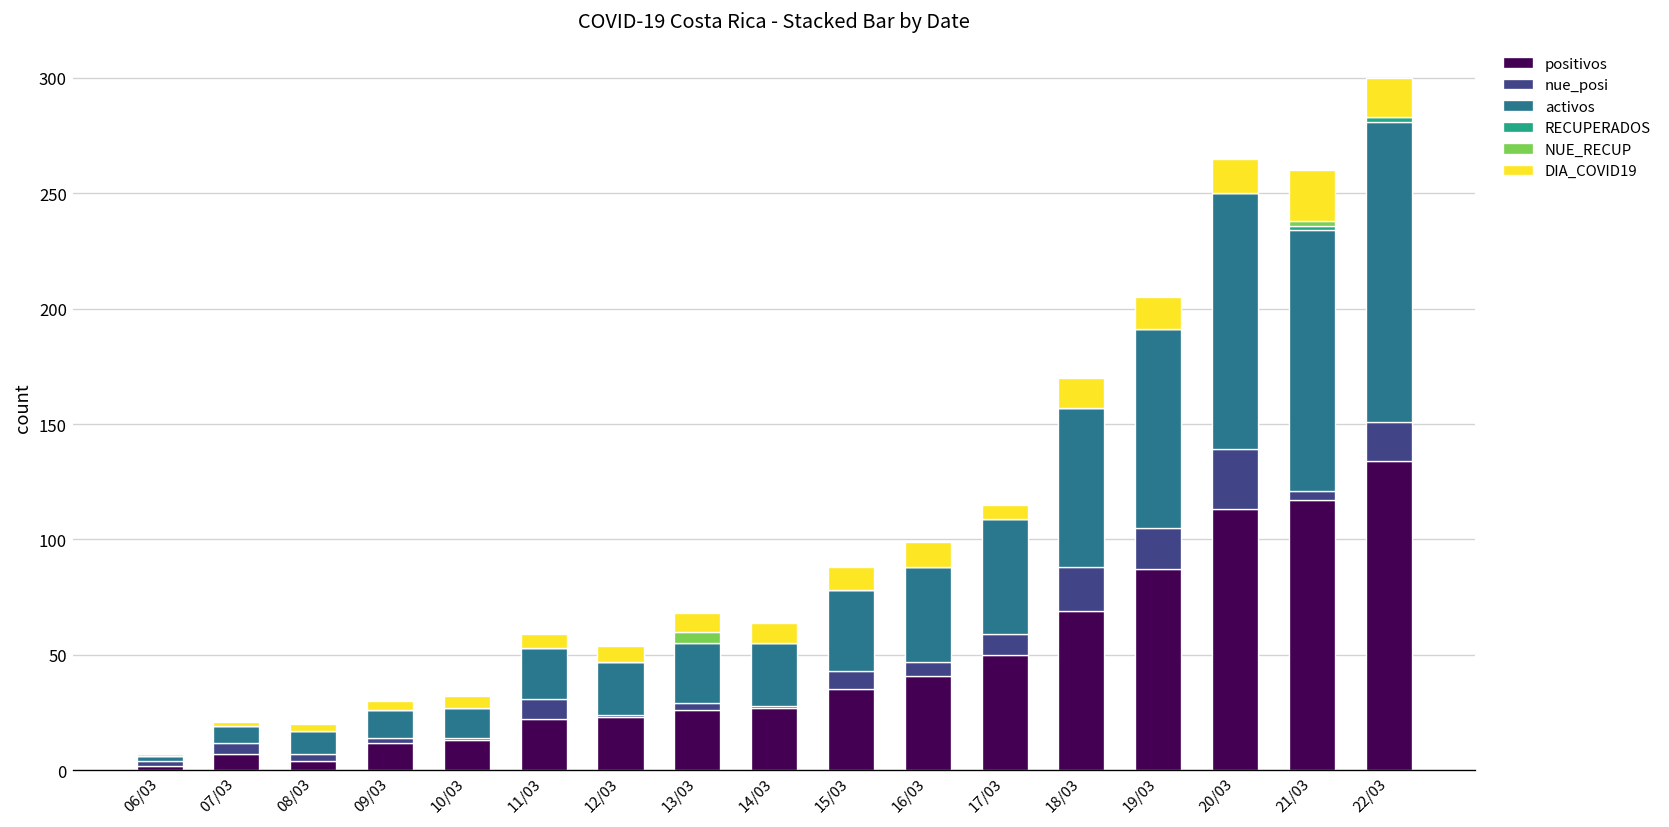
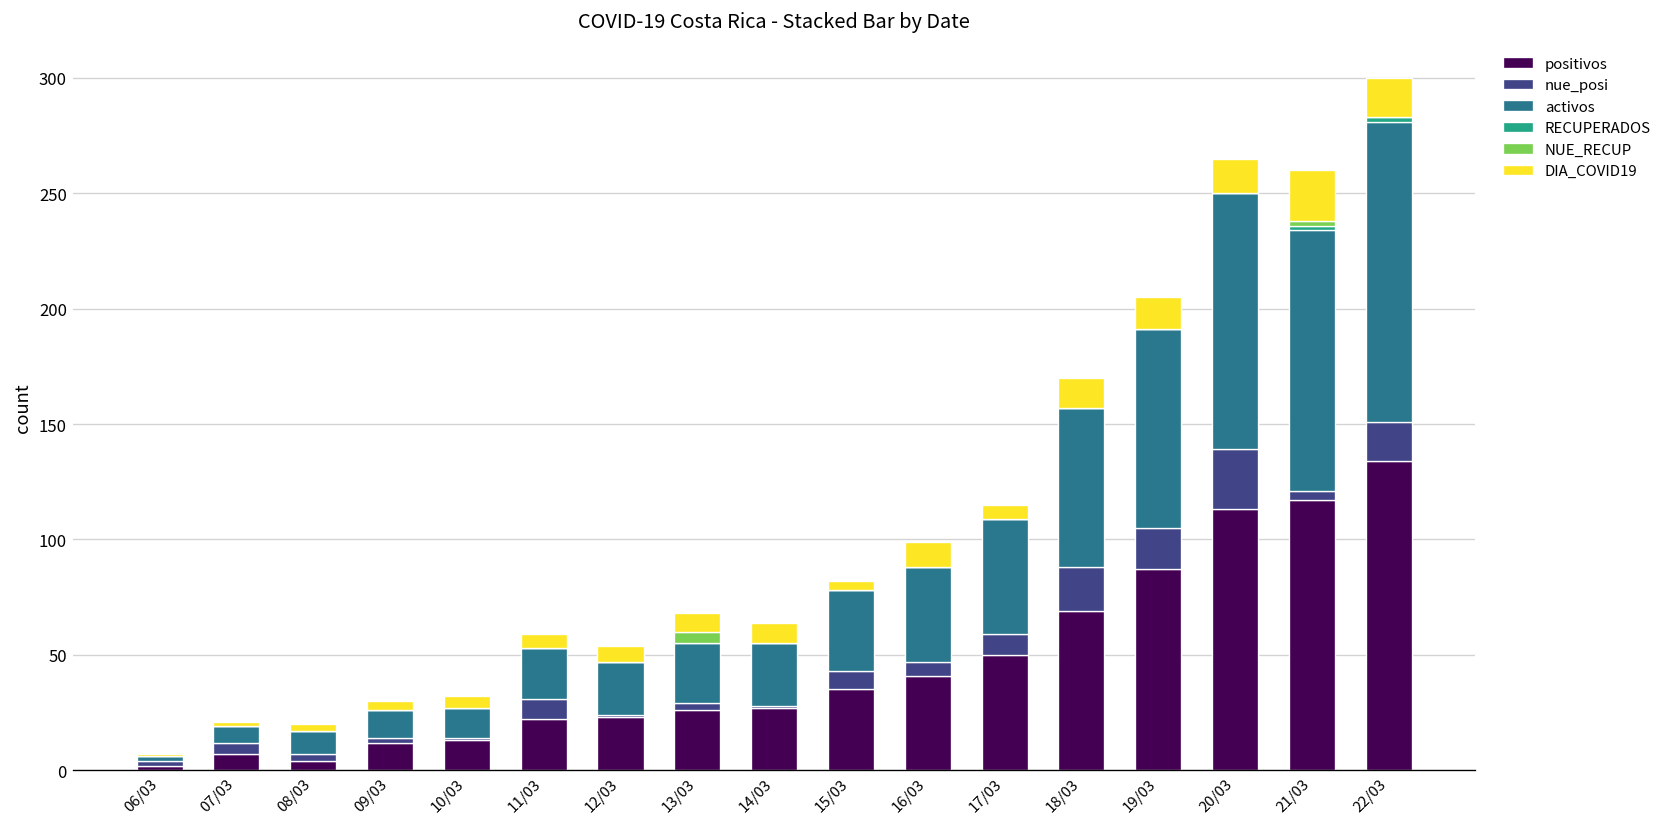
  {
    "positivos": {
      "06/03": 2,
      "07/03": 7,
      "08/03": 4,
      "09/03": 12,
      "10/03": 13,
      "11/03": 22,
      "12/03": 23,
      "13/03": 26,
      "14/03": 27,
      "15/03": 35,
      "16/03": 41,
      "17/03": 50,
      "18/03": 69,
      "19/03": 87,
      "20/03": 113,
      "21/03": 117,
      "22/03": 134
    },
    "NUE_RECUP": {
      "06/03": 0,
      "07/03": 0,
      "08/03": 0,
      "09/03": 0,
      "10/03": 0,
      "11/03": 0,
      "12/03": 0,
      "13/03": 5,
      "14/03": 0,
      "15/03": 0,
      "16/03": 0,
      "17/03": 0,
      "18/03": 0,
      "19/03": 0,
      "20/03": 0,
      "21/03": 2,
      "22/03": 0
    },
    "DIA_COVID19": {
      "07/03": 2,
      "08/03": 3,
      "09/03": 4,
      "10/03": 5,
      "11/03": 6,
      "12/03": 7,
      "13/03": 8,
      "14/03": 9,
-     "15/03": 10,
+     "15/03": 4,
      "16/03": 11,
      "17/03": 6,
      "18/03": 13,
      "19/03": 14,
      "20/03": 15,
      "21/03": 22,
      "22/03": 17
    }
  }
